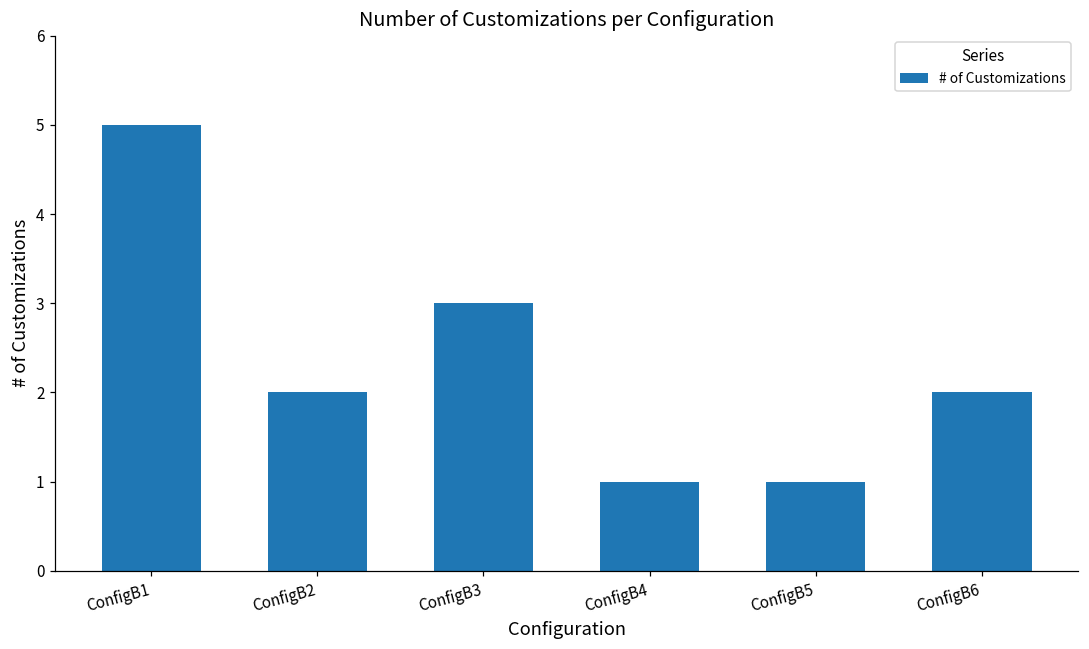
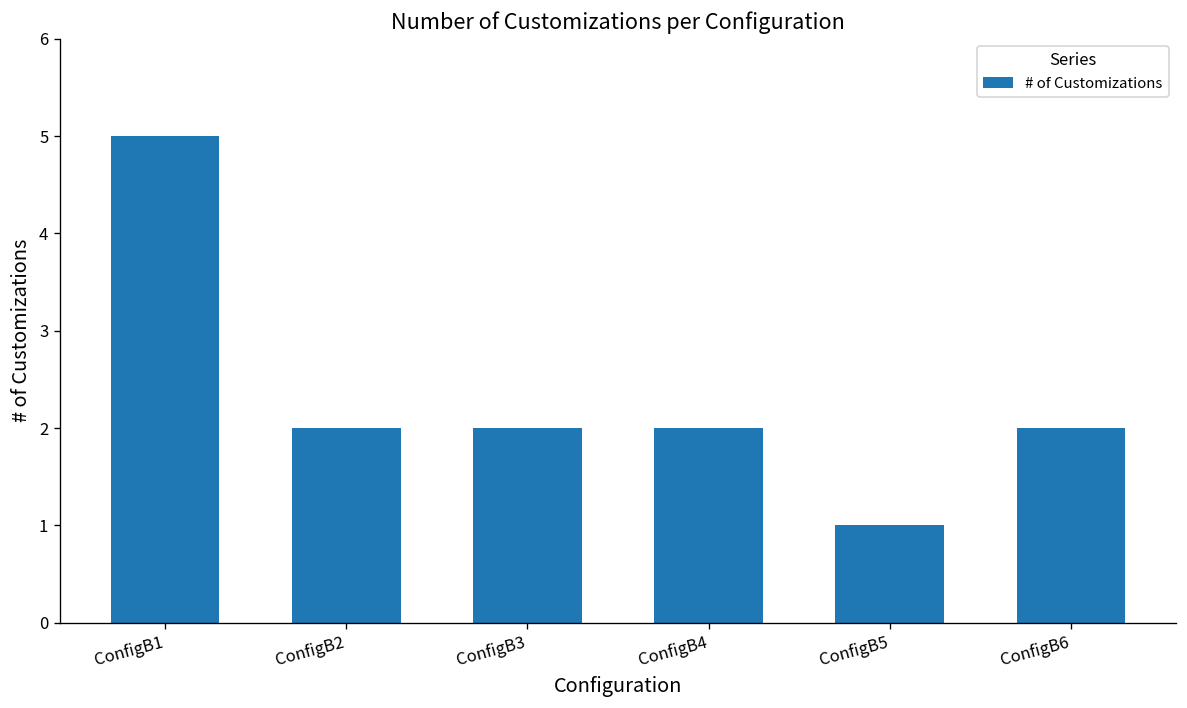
  {
    "ConfigB1": 5,
    "ConfigB2": 2,
-   "ConfigB3": 3,
-   "ConfigB4": 1,
+   "ConfigB3": 2,
+   "ConfigB4": 2,
    "ConfigB5": 1,
    "ConfigB6": 2
  }
